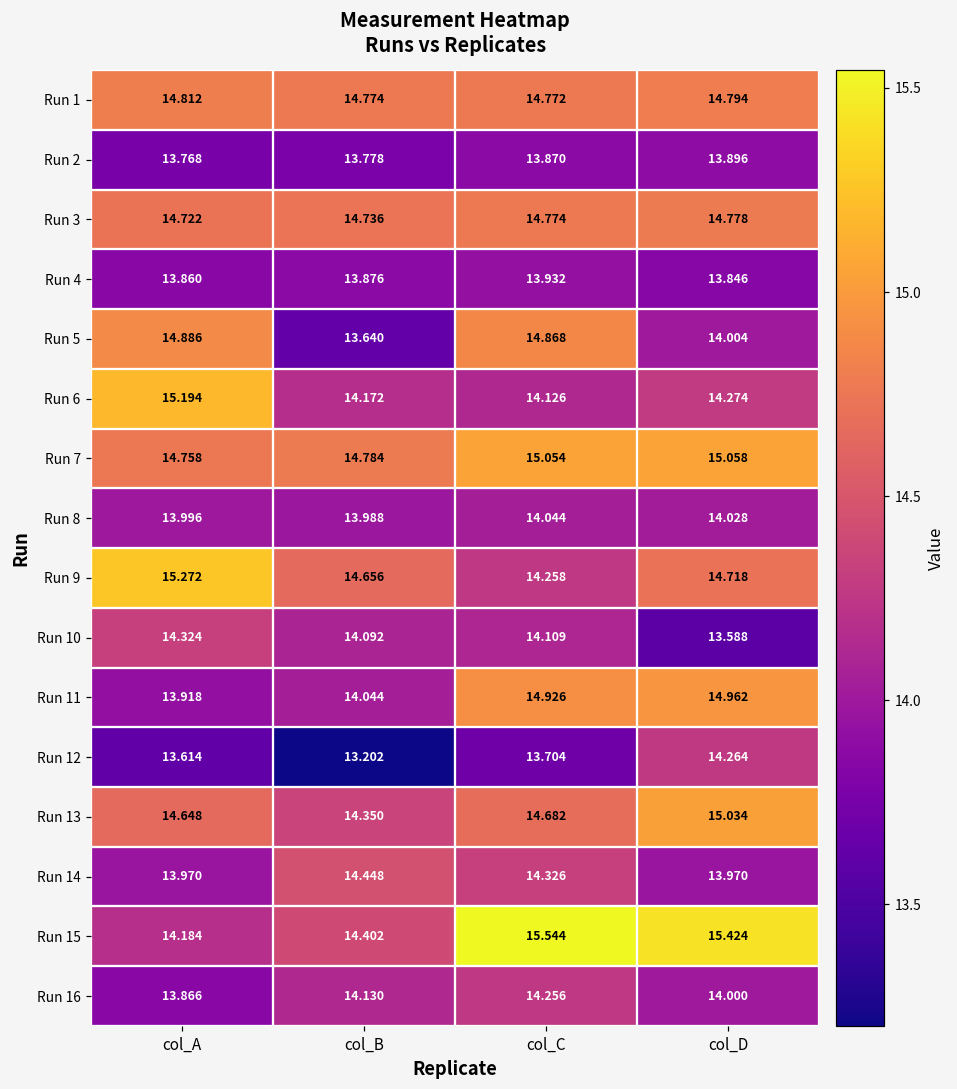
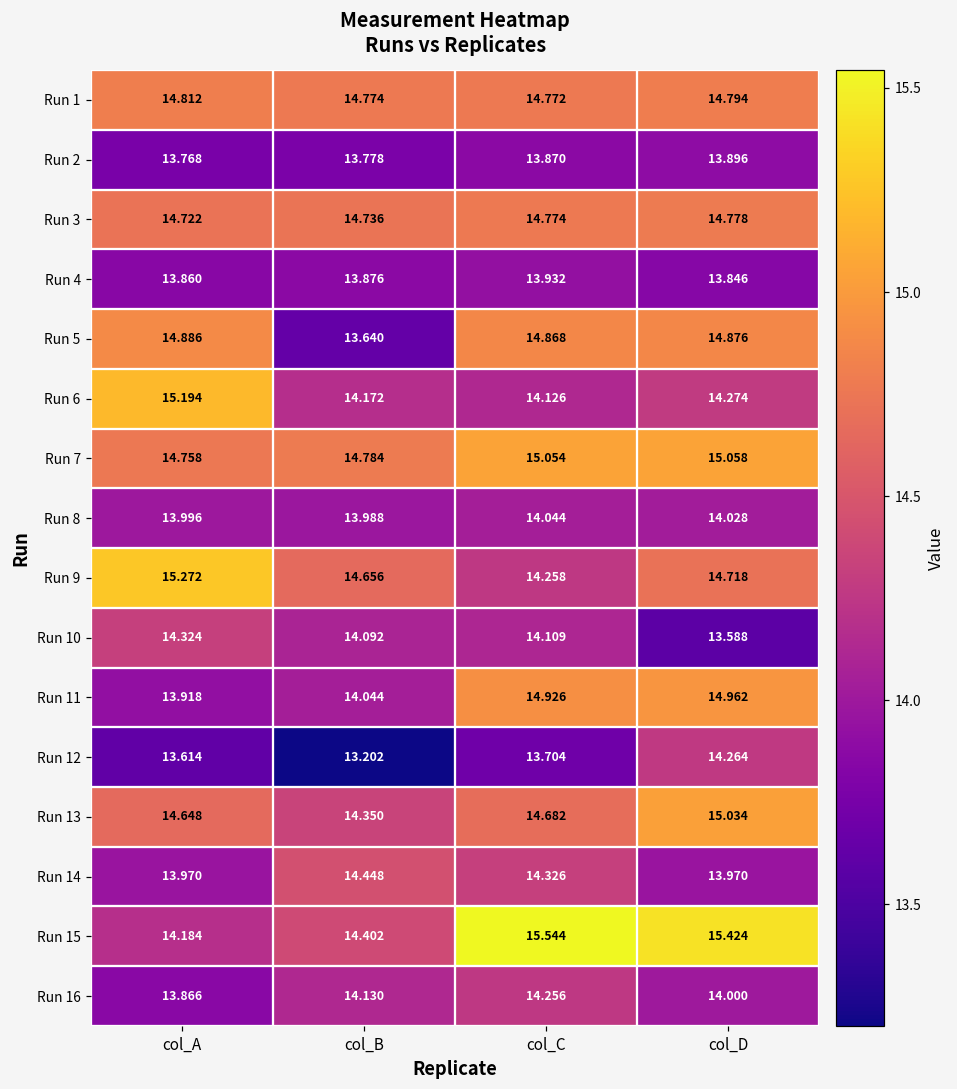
  {
    "Run 1": {
      "col_A": 14.812,
      "col_B": 14.774,
      "col_C": 14.772,
      "col_D": 14.794
    },
    "Run 2": {
      "col_A": 13.768,
      "col_B": 13.778,
      "col_C": 13.870,
      "col_D": 13.896
    },
    "Run 3": {
      "col_A": 14.722,
      "col_B": 14.736,
      "col_C": 14.774,
      "col_D": 14.778
    },
    "Run 4": {
      "col_A": 13.860,
      "col_B": 13.876,
      "col_C": 13.932,
      "col_D": 13.846
    },
    "Run 5": {
      "col_A": 14.886,
      "col_B": 13.640,
      "col_C": 14.868,
-     "col_D": 14.004
+     "col_D": 14.876
    },
    "Run 6": {
      "col_A": 15.194,
      "col_B": 14.172,
      "col_C": 14.126,
      "col_D": 14.274
    },
    "Run 7": {
      "col_A": 14.758,
      "col_B": 14.784,
      "col_C": 15.054,
      "col_D": 15.058
    },
    "Run 8": {
      "col_A": 13.996,
      "col_B": 13.988,
      "col_C": 14.044,
      "col_D": 14.028
    },
    "Run 9": {
      "col_A": 15.272,
      "col_B": 14.656,
      "col_C": 14.258,
      "col_D": 14.718
    },
    "Run 10": {
      "col_A": 14.324,
      "col_B": 14.092,
      "col_C": 14.109,
      "col_D": 13.588
    },
    "Run 11": {
      "col_A": 13.918,
      "col_B": 14.044,
      "col_C": 14.926,
      "col_D": 14.962
    },
    "Run 12": {
      "col_A": 13.614,
      "col_B": 13.202,
      "col_C": 13.704,
      "col_D": 14.264
    },
    "Run 13": {
      "col_A": 14.648,
      "col_B": 14.350,
      "col_C": 14.682,
      "col_D": 15.034
    },
    "Run 14": {
      "col_A": 13.970,
      "col_B": 14.448,
      "col_C": 14.326,
      "col_D": 13.970
    },
    "Run 15": {
      "col_A": 14.184,
      "col_B": 14.402,
      "col_C": 15.544,
      "col_D": 15.424
    },
    "Run 16": {
      "col_A": 13.866,
      "col_B": 14.130,
      "col_C": 14.256,
      "col_D": 14.000
    }
  }
